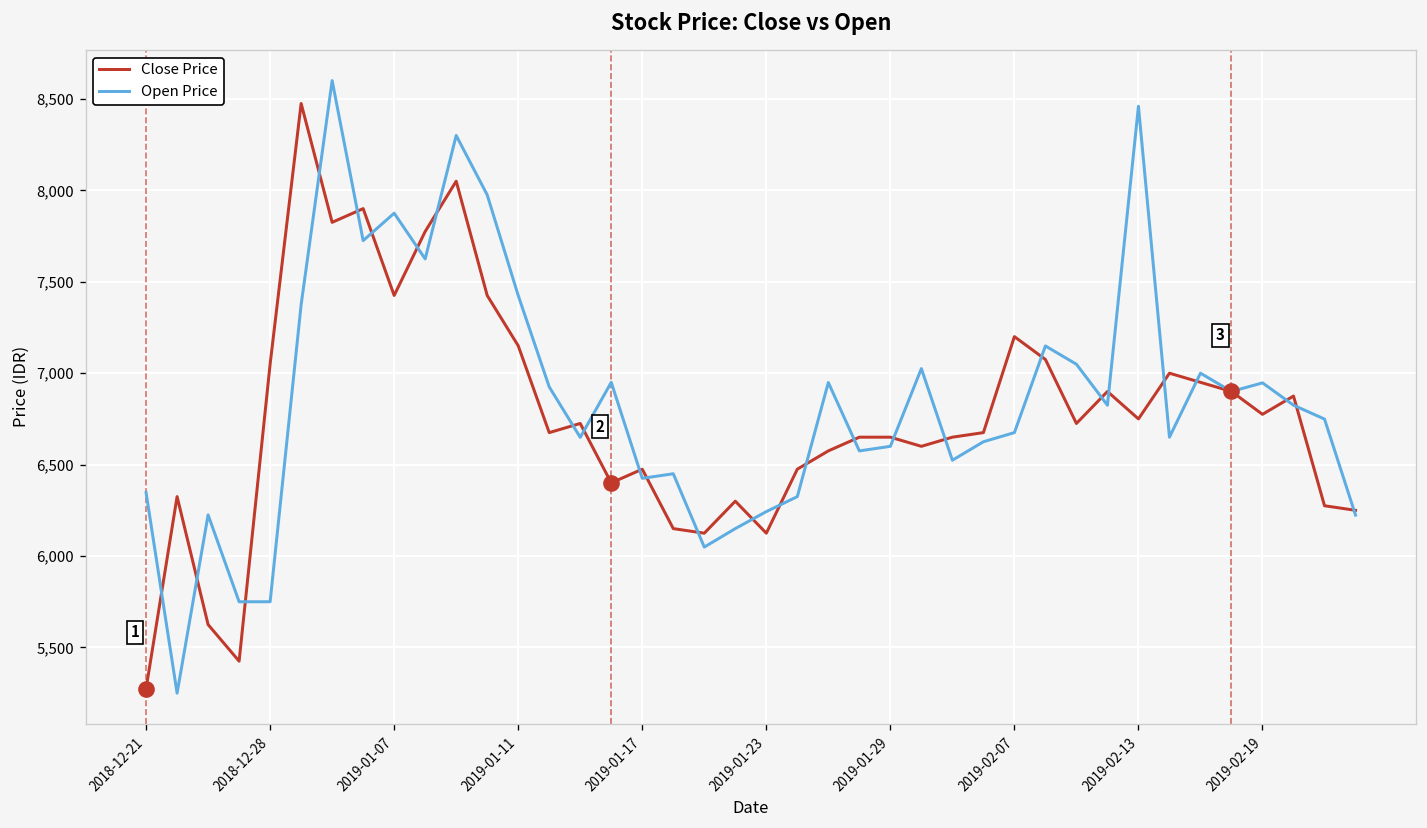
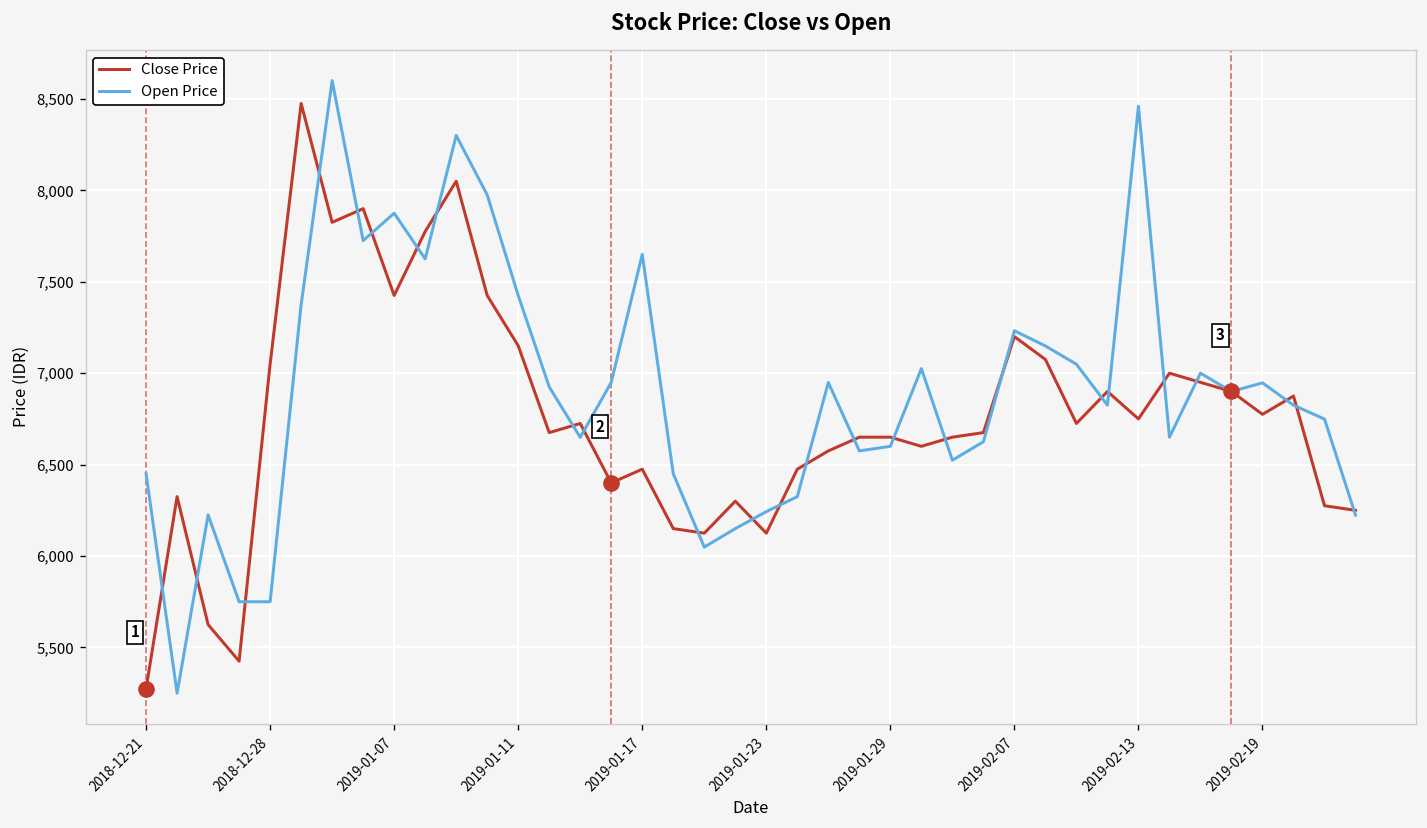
  {
    "Open Price": {
-     "2018-12-21": "6,350",
+     "2018-12-21": "6,450",
      "2018-12-28": "5,750",
      "2019-01-07": "7,880",
      "2019-01-11": "7,430",
-     "2019-01-17": "6,430",
+     "2019-01-17": "7,650",
      "2019-01-23": "6,240",
      "2019-01-29": "6,600",
-     "2019-02-07": "6,680",
+     "2019-02-07": "7,230",
      "2019-02-13": "8,460",
      "2019-02-19": "6,950"
    }
  }
